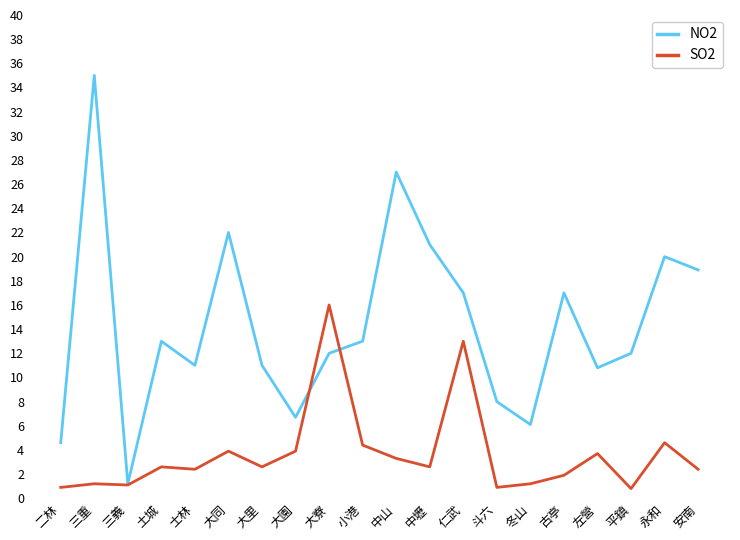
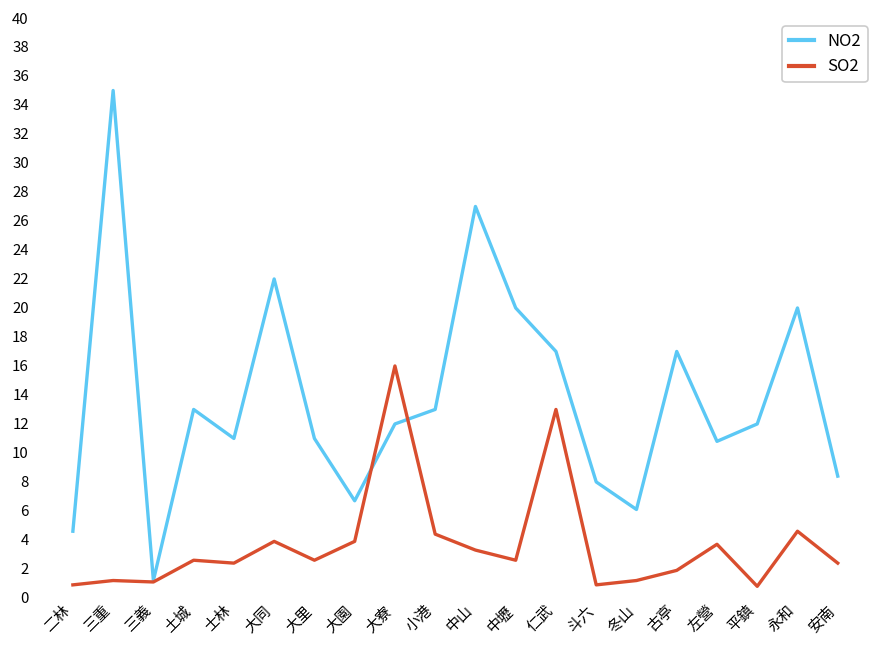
  {
    "NO2": {
      "二林": 4.6,
      "三重": 35.0,
      "土城": 13.0,
      "士林": 11.0,
      "大同": 22.0,
      "大里": 11.0,
      "大園": 6.7,
      "大寮": 12.0,
      "小港": 13.0,
      "中山": 27.0,
-     "中壢": 21,
+     "中壢": 20,
      "仁武": 17.0,
      "斗六": 8.0,
      "冬山": 6.1,
      "古亭": 17.0,
      "左營": 10.8,
      "平鎮": 12.0,
      "永和": 20.0,
-     "安南": 18.9
+     "安南": 8.4
    },
    "SO2": {
      "二林": 0.9,
      "三重": 1.2,
      "土城": 2.6,
      "士林": 2.4,
      "大同": 3.9,
      "大里": 2.6,
      "大園": 3.9,
      "大寮": 16.0,
      "小港": 4.4,
      "中山": 3.3,
      "中壢": 2.6,
      "仁武": 13.0,
      "斗六": 0.9,
      "冬山": 1.2,
      "古亭": 1.9,
      "左營": 3.7,
      "平鎮": 0.8,
      "永和": 4.6,
      "安南": 2.4
    }
  }
